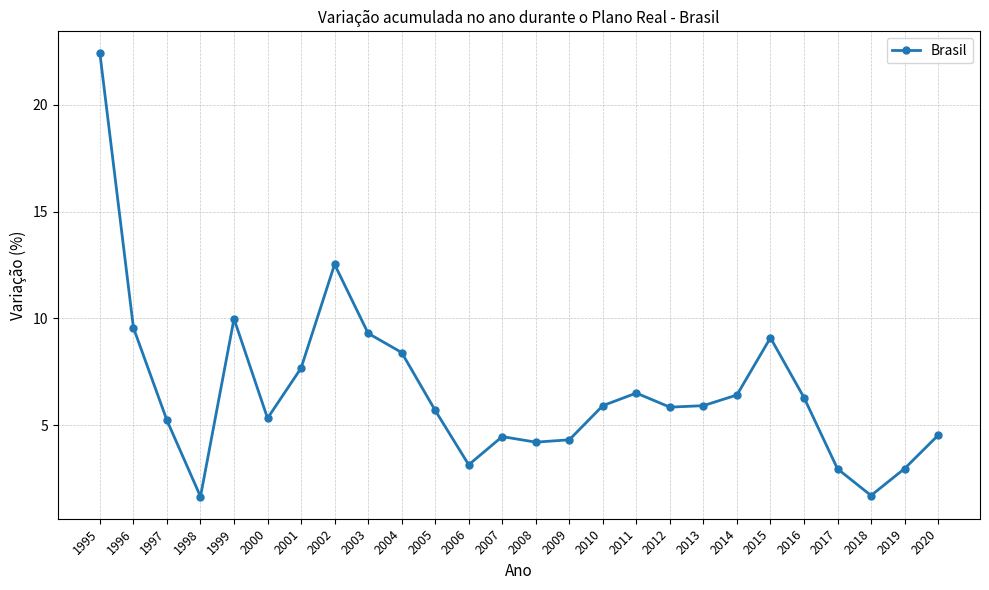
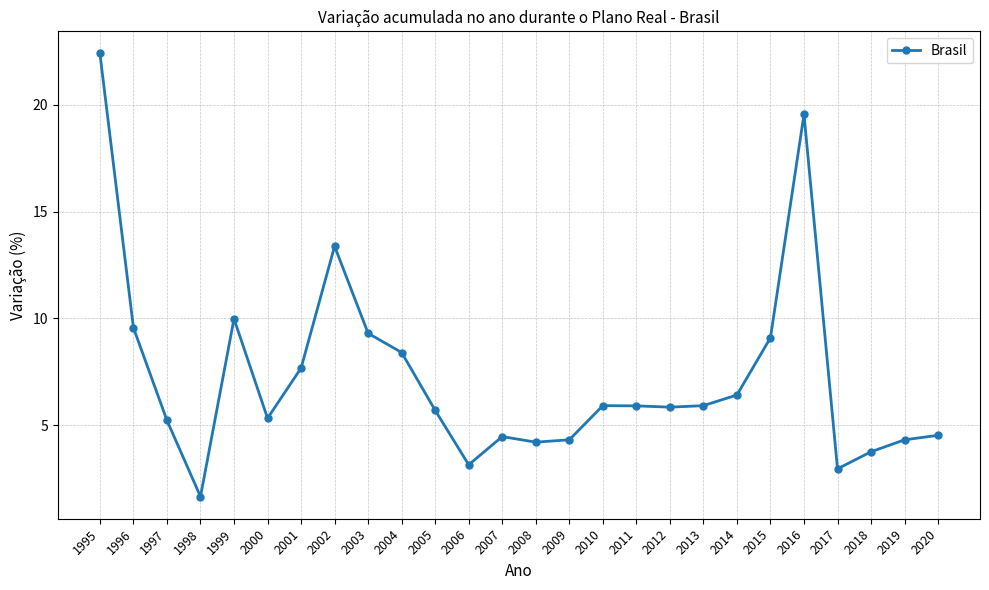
  {
    "1995": 22.4,
    "1996": 9.6,
    "1997": 5.2,
    "1998": 1.7,
    "1999": 10.0,
    "2000": 5.3,
    "2001": 7.7,
-   "2002": 12.5,
+   "2002": 13.4,
    "2003": 9.3,
    "2004": 8.4,
    "2005": 5.7,
    "2006": 3.1,
    "2007": 4.5,
    "2008": 4.2,
    "2009": 4.3,
    "2010": 5.9,
-   "2011": 6.5,
+   "2011": 5.9,
    "2012": 5.8,
    "2013": 5.9,
    "2014": 6.4,
    "2015": 9.1,
-   "2016": 6.3,
+   "2016": 19.6,
    "2017": 3.0,
-   "2018": 1.7,
-   "2019": 3.0,
+   "2018": 3.8,
+   "2019": 4.3,
    "2020": 4.5
  }
